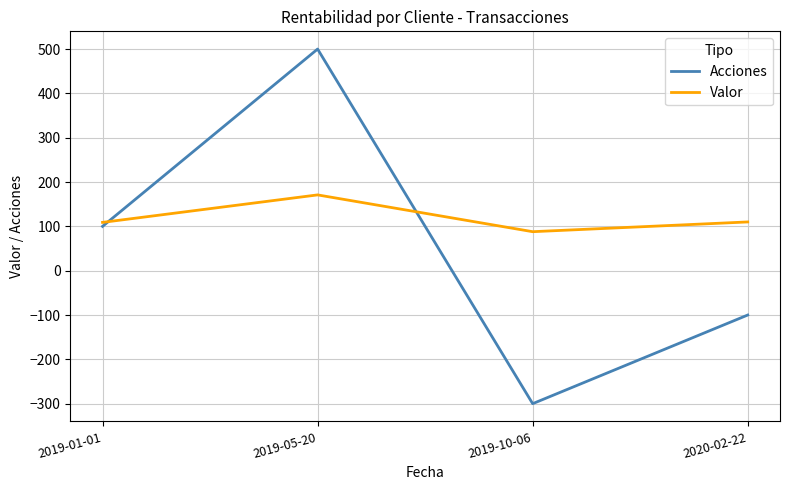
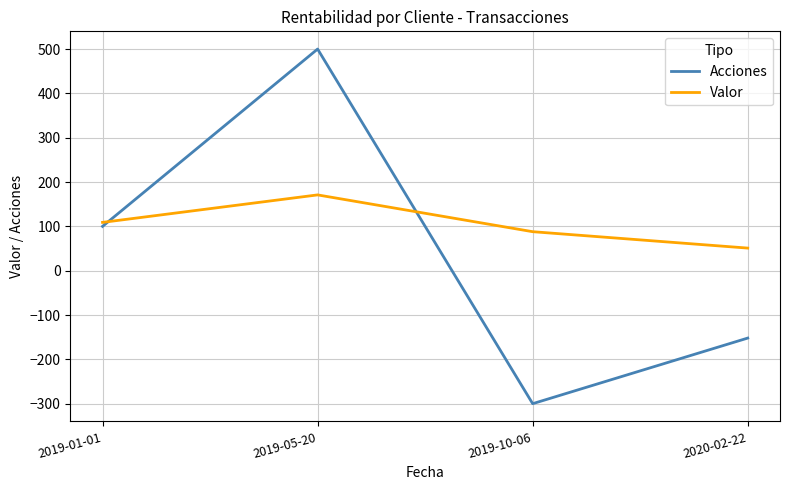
  {
    "Acciones": {
      "2019-01-01": 100,
      "2019-05-20": 500,
      "2019-10-06": -300,
-     "2020-02-22": -100
+     "2020-02-22": -150
    },
    "Valor": {
      "2019-01-01": 110,
      "2019-05-20": 170,
      "2019-10-06": 90,
-     "2020-02-22": 110
+     "2020-02-22": 50
    }
  }
